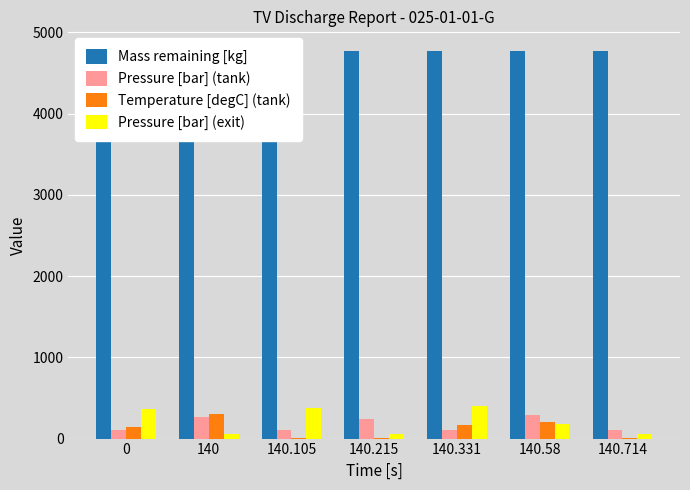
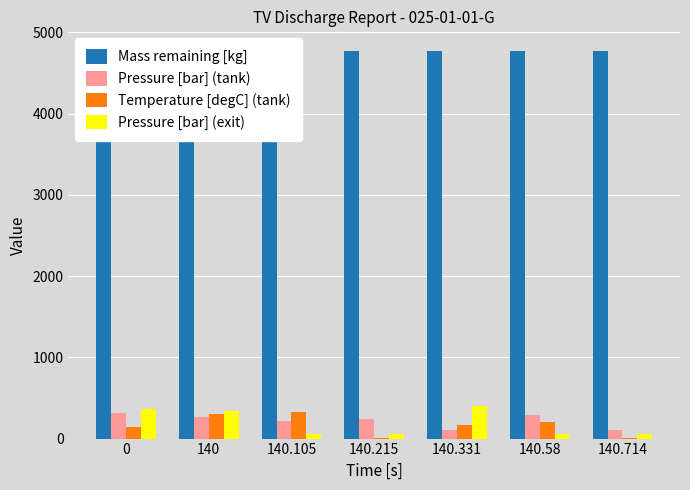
  {
    "Mass remaining [kg]": {
      "140.215": 4800,
      "140.331": 4800,
      "140.58": 4800,
      "140.714": 4800
    },
    "Pressure [bar] (tank)": {
-     "0": 100,
+     "0": 300,
      "140": 300,
-     "140.105": 100,
+     "140.105": 200,
      "140.215": 200,
      "140.331": 100,
      "140.58": 300,
      "140.714": 100
    },
    "Temperature [degC] (tank)": {
      "0": 100,
      "140": 300,
-     "140.105": 0,
+     "140.105": 300,
      "140.331": 200,
      "140.58": 200
    },
    "Pressure [bar] (exit)": {
      "0": 400,
-     "140": 100,
-     "140.105": 400,
+     "140": 300,
+     "140.105": 100,
      "140.215": 100,
      "140.331": 400,
-     "140.58": 200,
+     "140.58": 100,
      "140.714": 100
    }
  }
